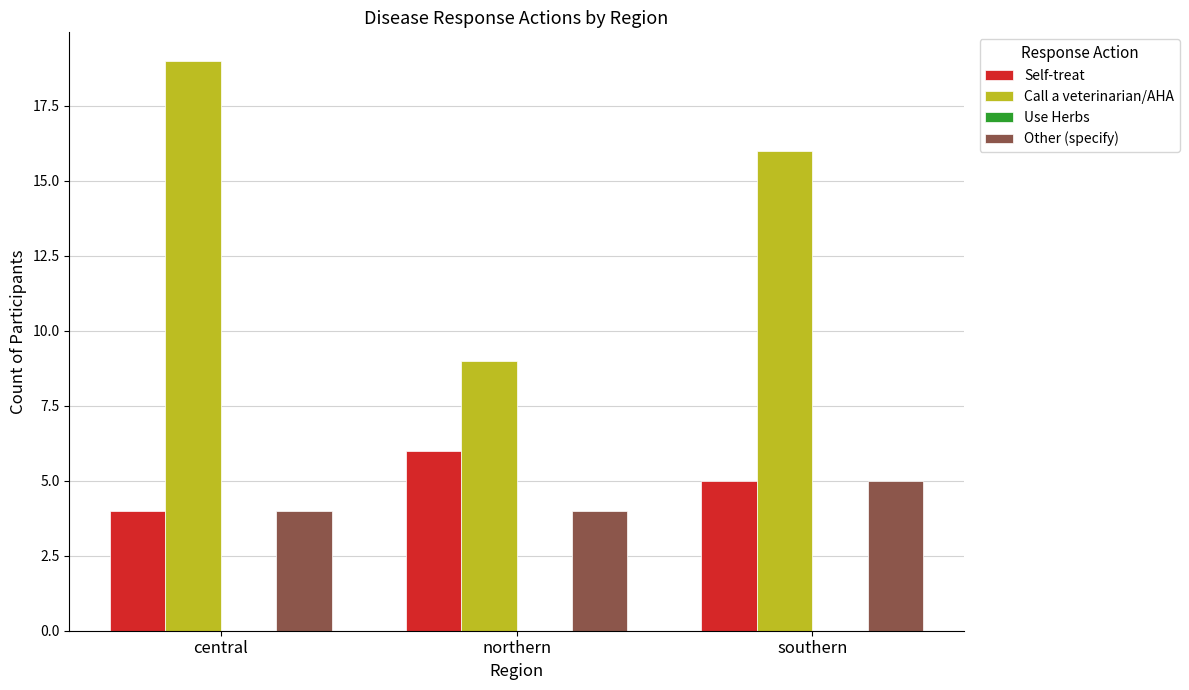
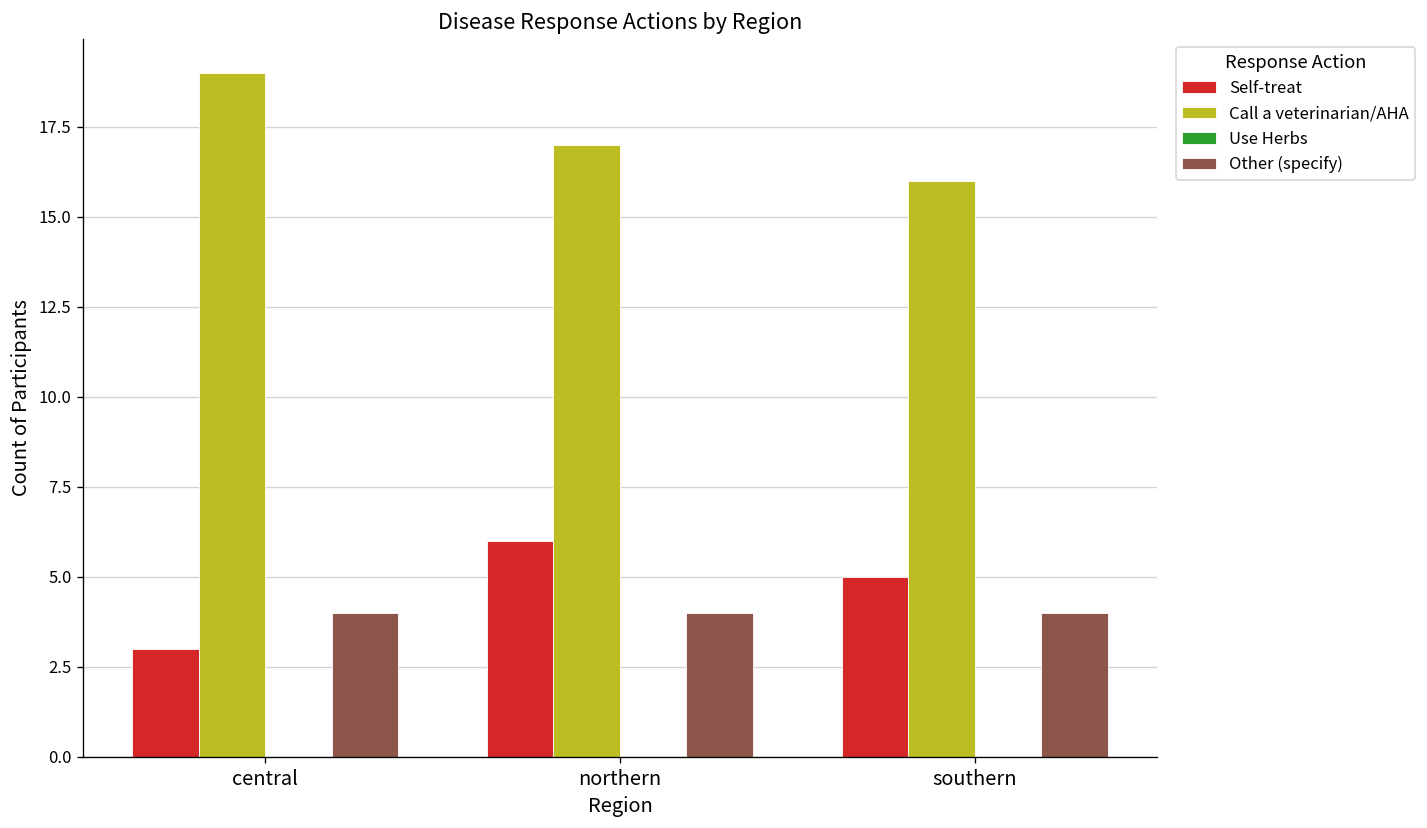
  {
    "Self-treat": {
-     "central": 4,
+     "central": 3,
      "northern": 6,
      "southern": 5
    },
    "Call a veterinarian/AHA": {
      "central": 19,
-     "northern": 9,
+     "northern": 17,
      "southern": 16
    },
    "Use Herbs": {
      "central": 0,
      "northern": 0,
      "southern": 0
    },
    "Other (specify)": {
      "central": 4,
      "northern": 4,
-     "southern": 5
+     "southern": 4
    }
  }
